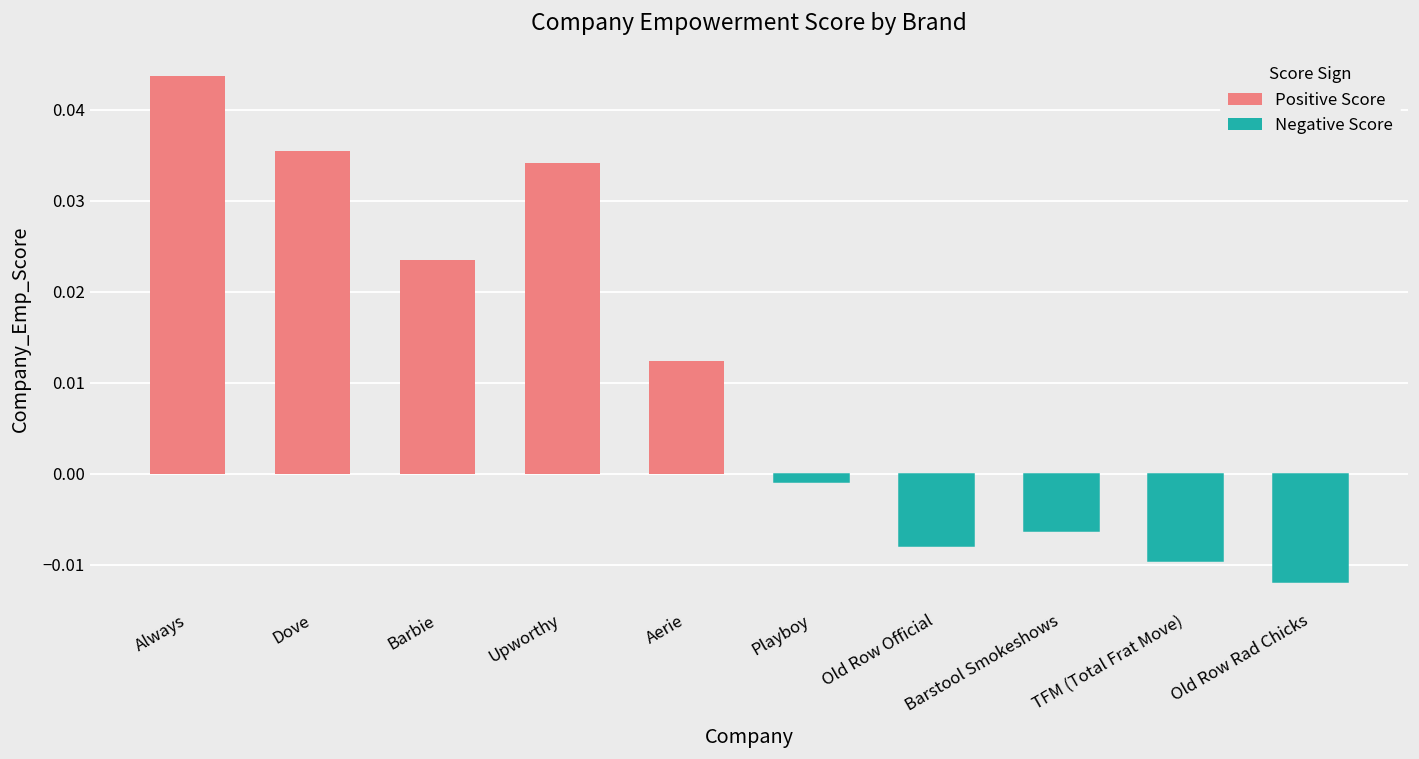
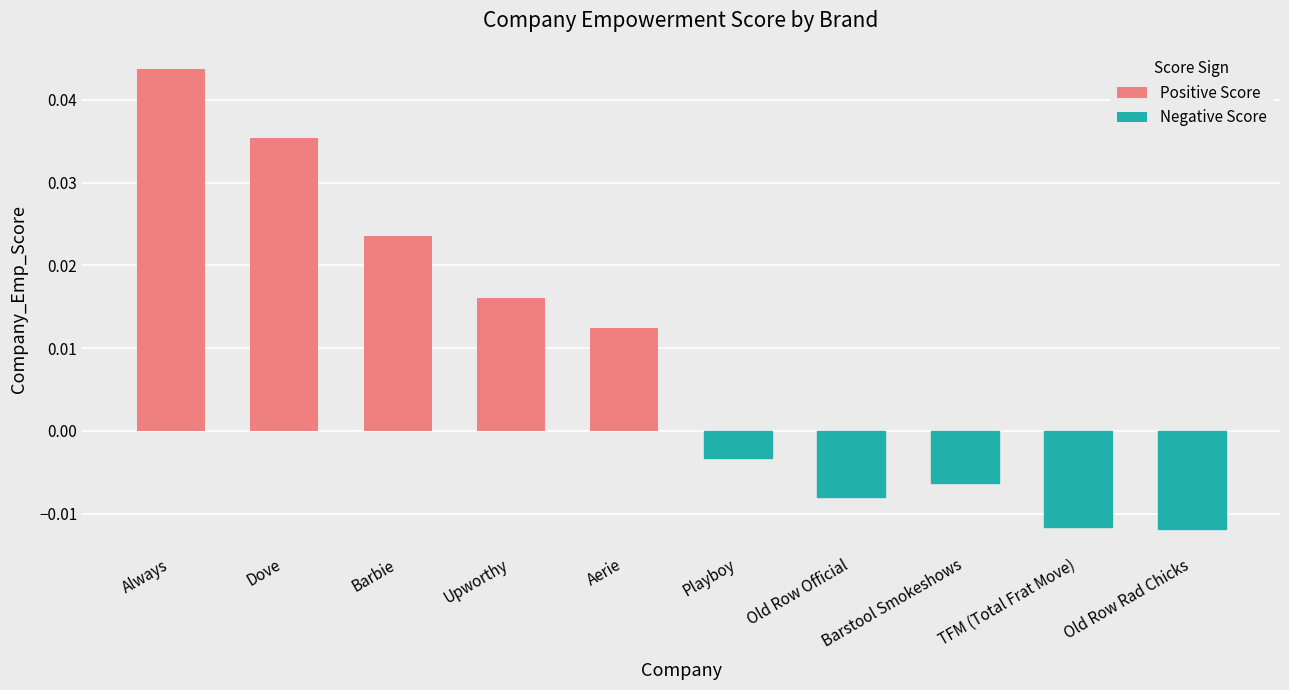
  {
    "Always": 0.044,
    "Dove": 0.035,
    "Barbie": 0.023,
-   "Upworthy": 0.034,
+   "Upworthy": 0.016,
    "Aerie": 0.012,
-   "Playboy": -0.001,
+   "Playboy": -0.003,
    "Old Row Official": -0.008,
    "Barstool Smokeshows": -0.006,
-   "TFM (Total Frat Move)": -0.010,
+   "TFM (Total Frat Move)": -0.012,
    "Old Row Rad Chicks": -0.012
  }
